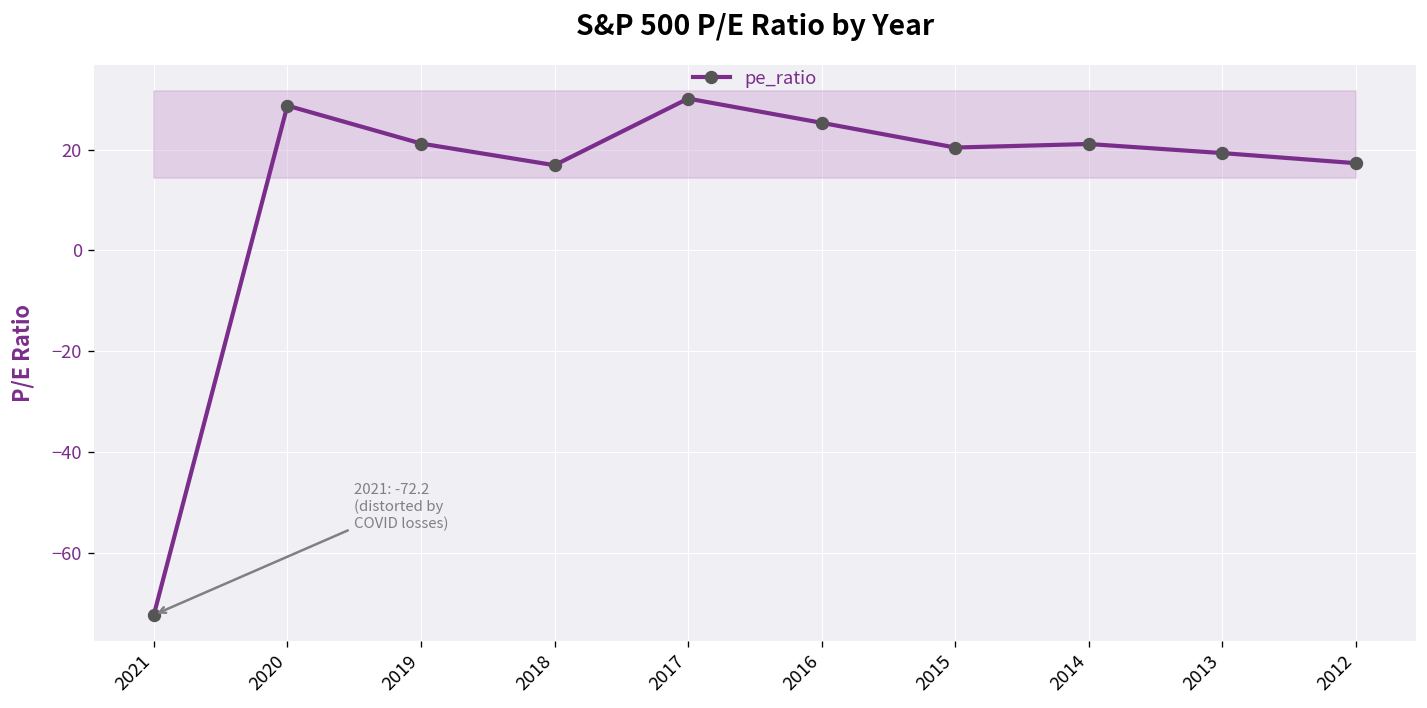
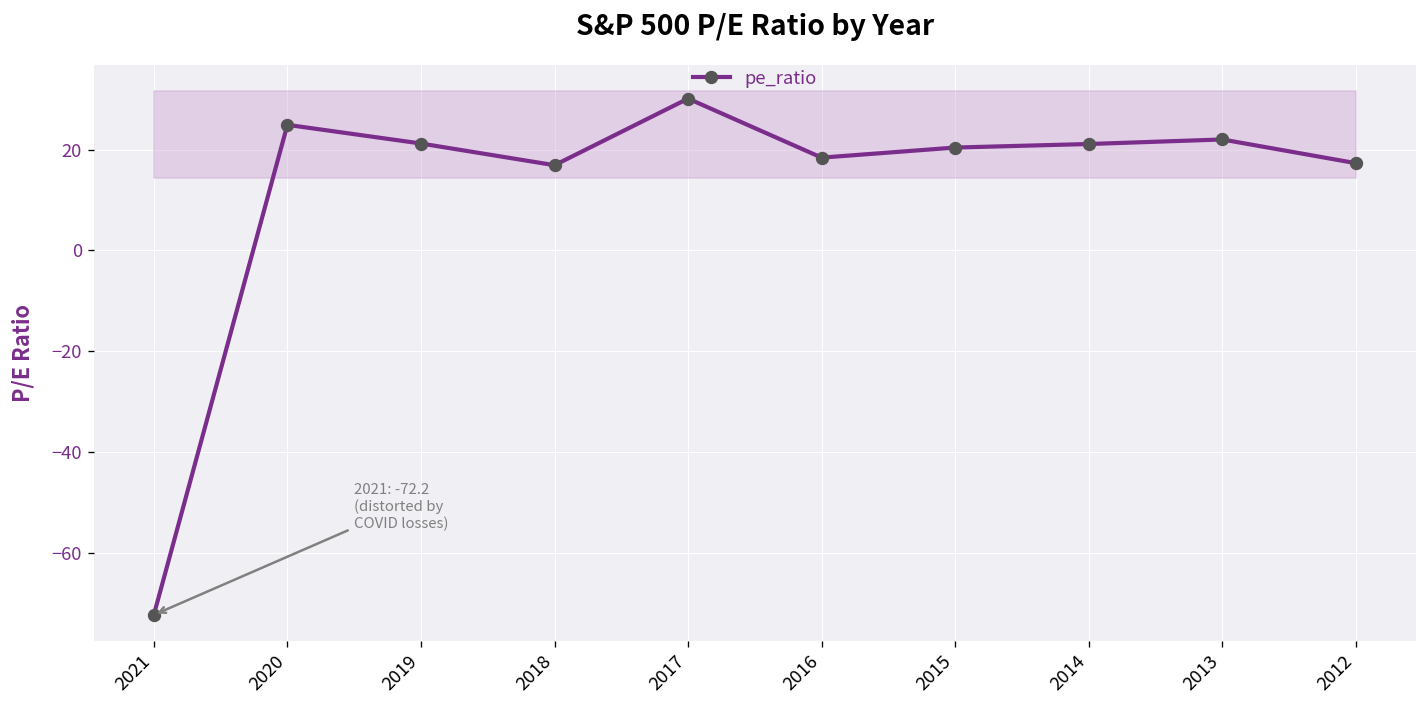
  {
    "pe_ratio": {
-     "2020": 29,
+     "2020": 25,
      "2019": 21,
      "2018": 17,
      "2017": 30,
-     "2016": 25,
+     "2016": 18,
      "2015": 20,
      "2014": 21,
-     "2013": 19,
+     "2013": 22,
      "2012": 17
    }
  }
